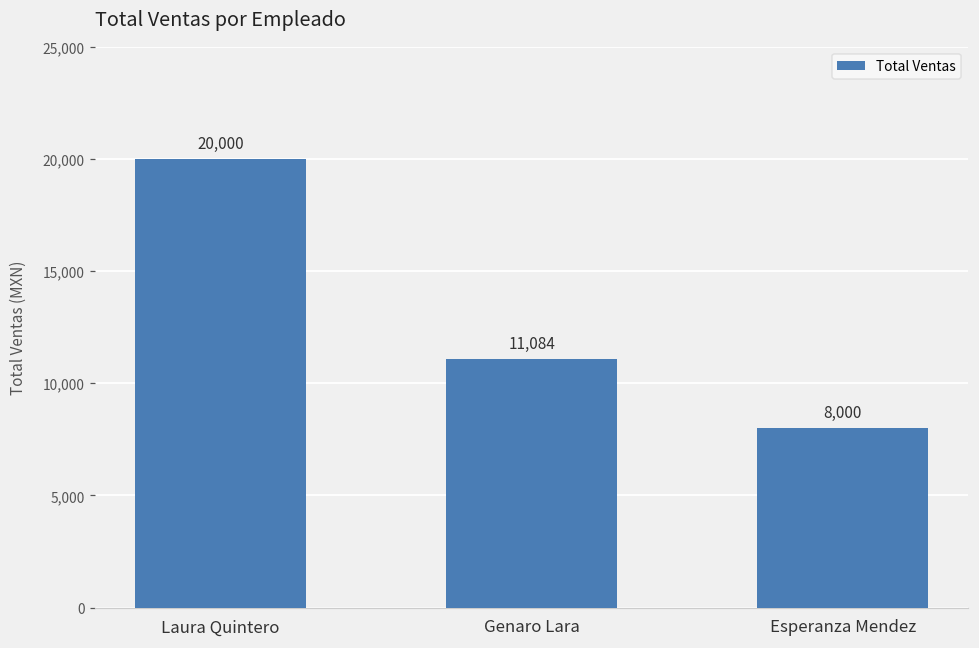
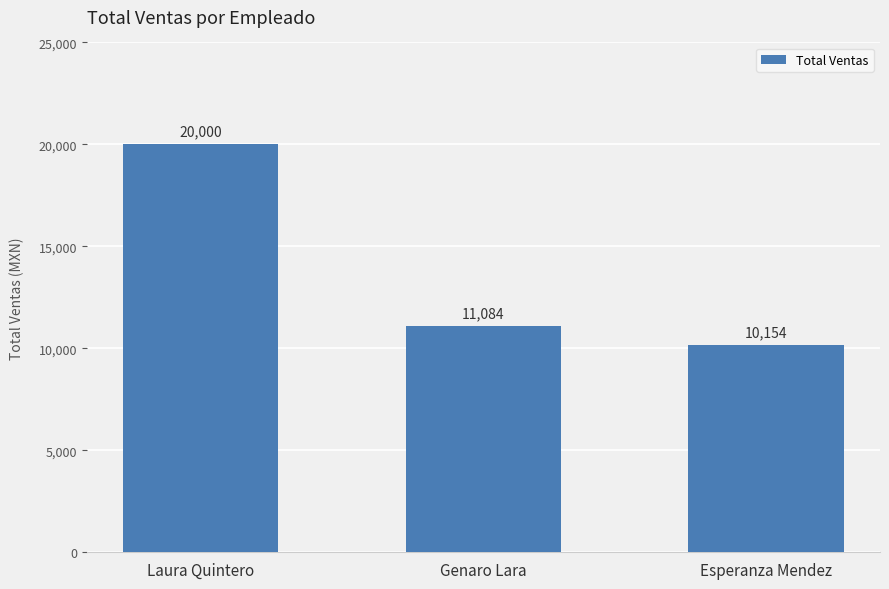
  {
    "Laura Quintero": "20,000",
    "Genaro Lara": "11,084",
-   "Esperanza Mendez": "8,000"
+   "Esperanza Mendez": "10,154"
  }
